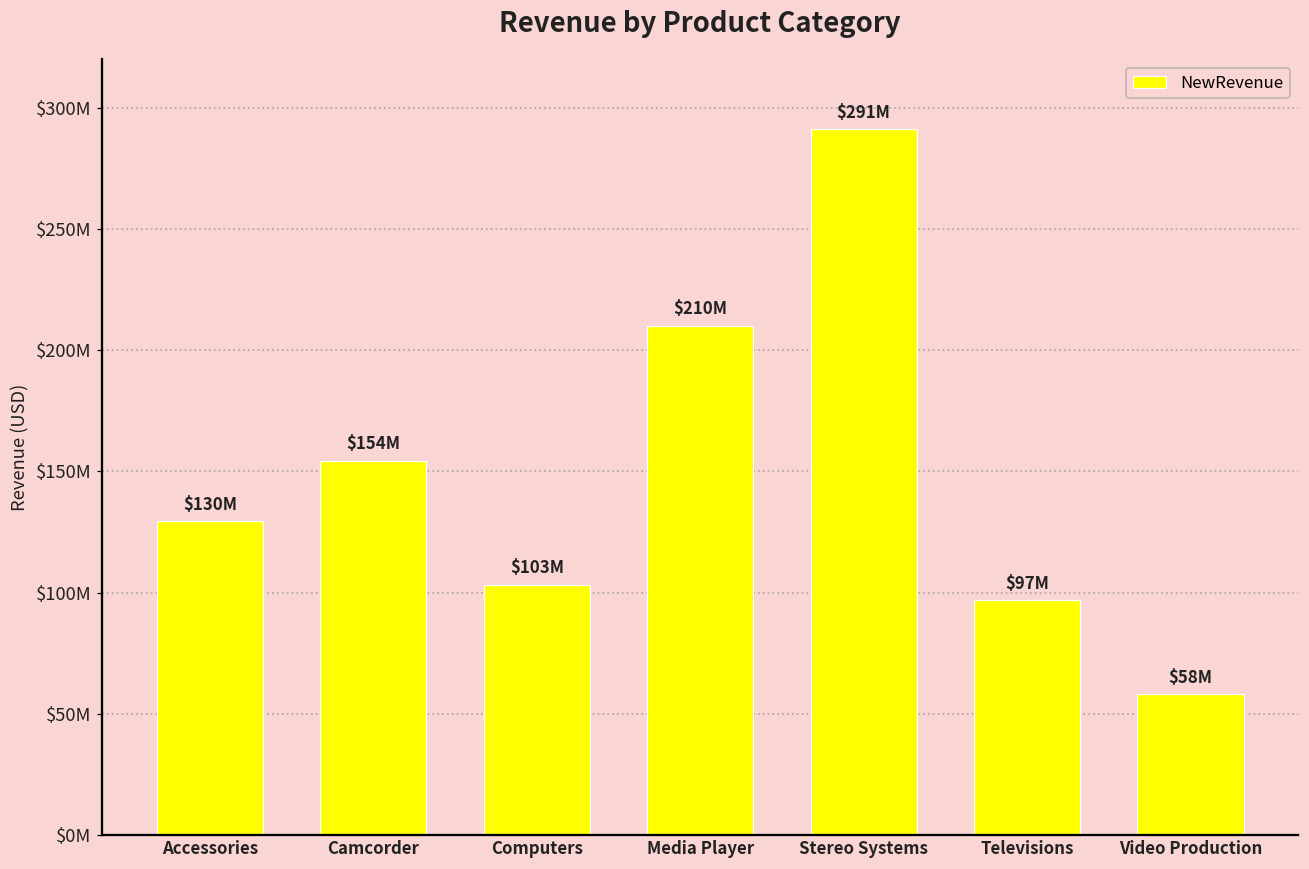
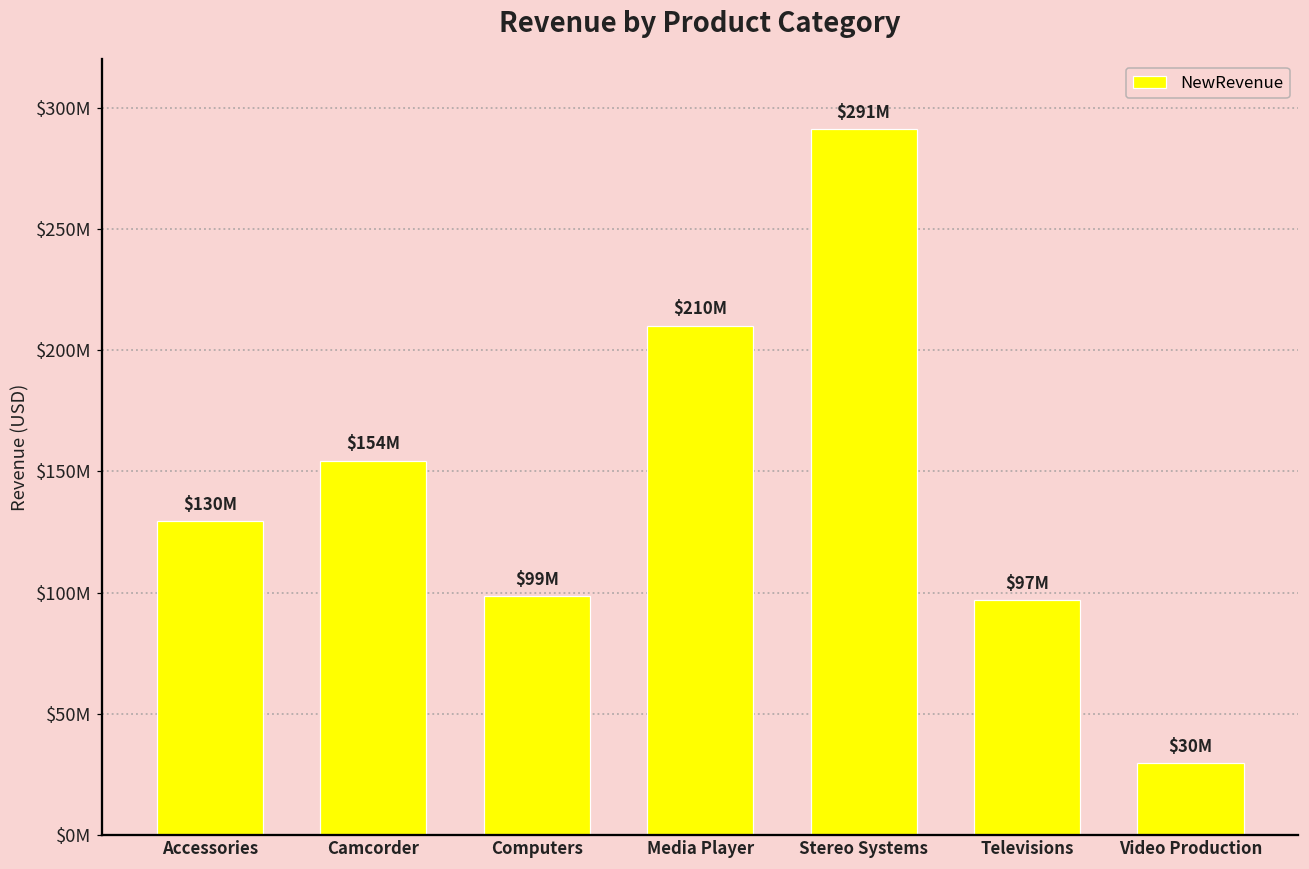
  {
    "Accessories": "$130M",
    "Camcorder": "$154M",
-   "Computers": "$103M",
+   "Computers": "$99M",
    "Media Player": "$210M",
    "Stereo Systems": "$291M",
    "Televisions": "$97M",
-   "Video Production": "$58M"
+   "Video Production": "$30M"
  }
